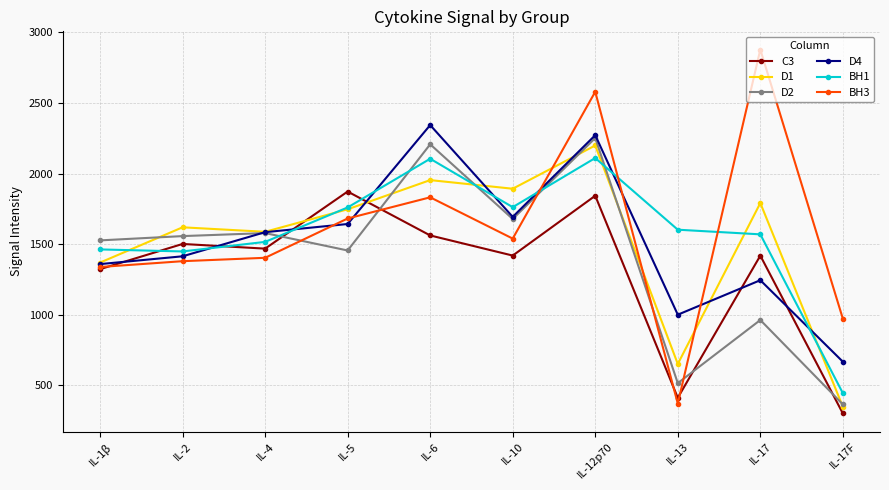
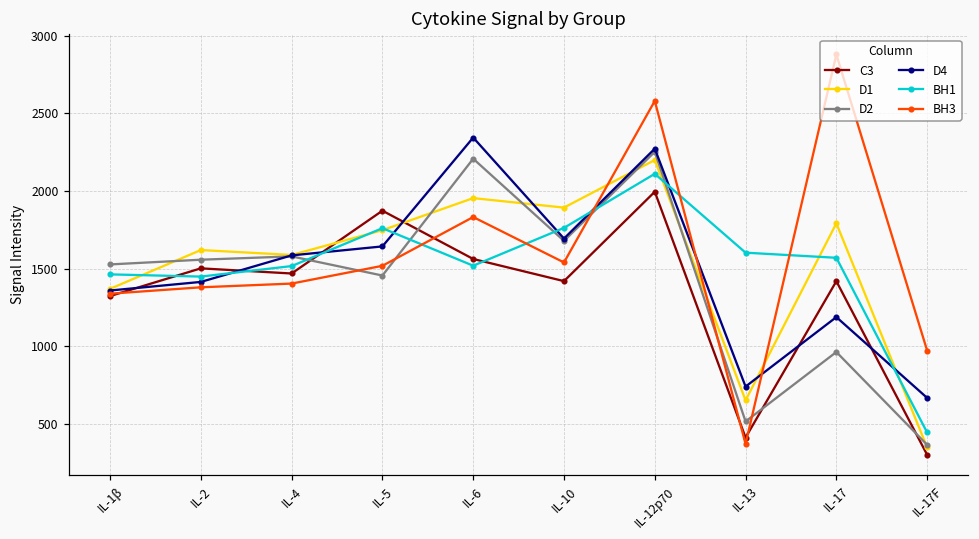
  {
    "C3": {
      "IL-2": 1500,
      "IL-4": 1470,
      "IL-5": 1870,
      "IL-6": 1560,
      "IL-10": 1420,
-     "IL-12p70": 1840,
+     "IL-12p70": 1990,
      "IL-13": 410,
      "IL-17": 1420,
      "IL-17F": 300
    },
    "D1": {
      "IL-2": 1620,
      "IL-6": 1950,
      "IL-10": 1890,
      "IL-12p70": 2200,
      "IL-13": 650,
      "IL-17": 1790
    },
    "D2": {
      "IL-1β": 1530,
      "IL-2": 1560,
      "IL-5": 1460,
      "IL-6": 2210,
      "IL-12p70": 2250,
      "IL-13": 520,
      "IL-17": 960
    },
    "D4": {
      "IL-2": 1410,
      "IL-5": 1640,
      "IL-6": 2340,
      "IL-12p70": 2270,
-     "IL-13": 1000,
-     "IL-17": 1240,
+     "IL-13": 740,
+     "IL-17": 1190,
      "IL-17F": 670
    },
    "BH1": {
      "IL-1β": 1460,
      "IL-2": 1450,
      "IL-4": 1520,
-     "IL-6": 2100,
+     "IL-6": 1520,
      "IL-10": 1760,
      "IL-12p70": 2110,
      "IL-13": 1600,
      "IL-17": 1570,
      "IL-17F": 450
    },
    "BH3": {
      "IL-2": 1380,
      "IL-4": 1400,
-     "IL-5": 1680,
+     "IL-5": 1520,
      "IL-6": 1830,
      "IL-10": 1540,
      "IL-12p70": 2580,
      "IL-13": 370,
      "IL-17F": 970
    }
  }
